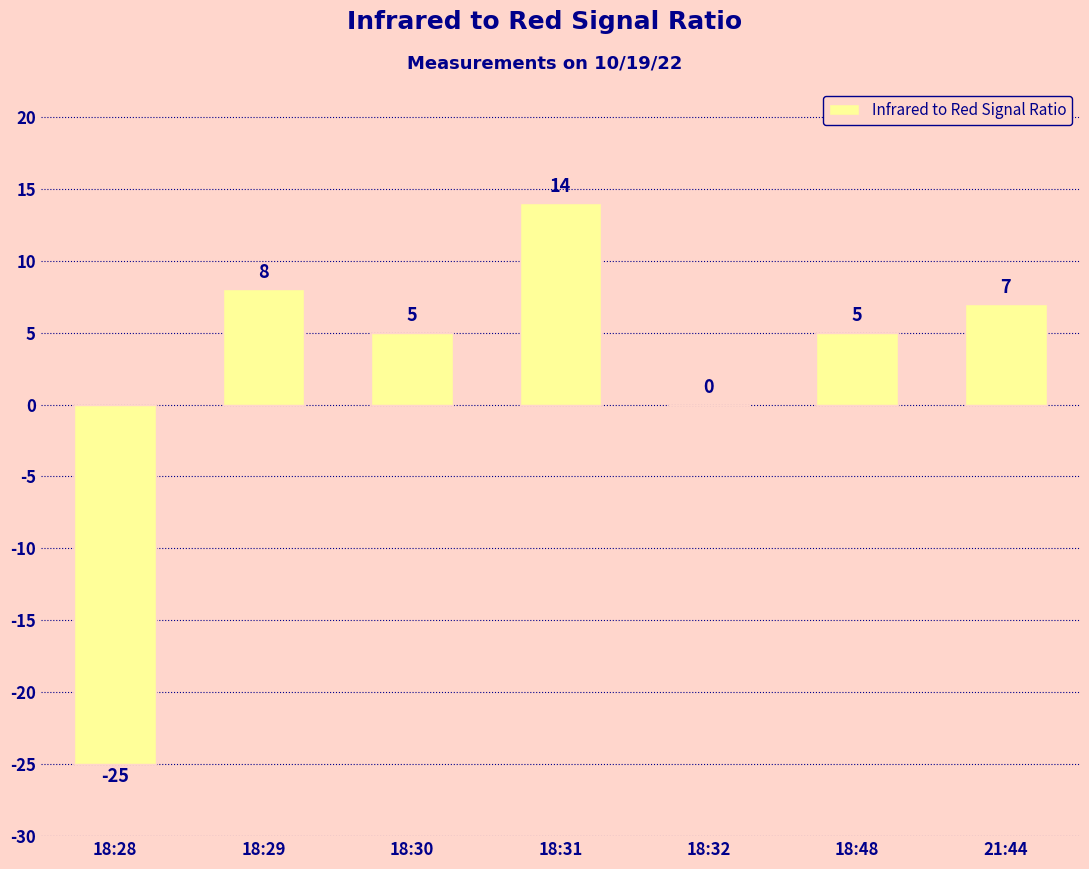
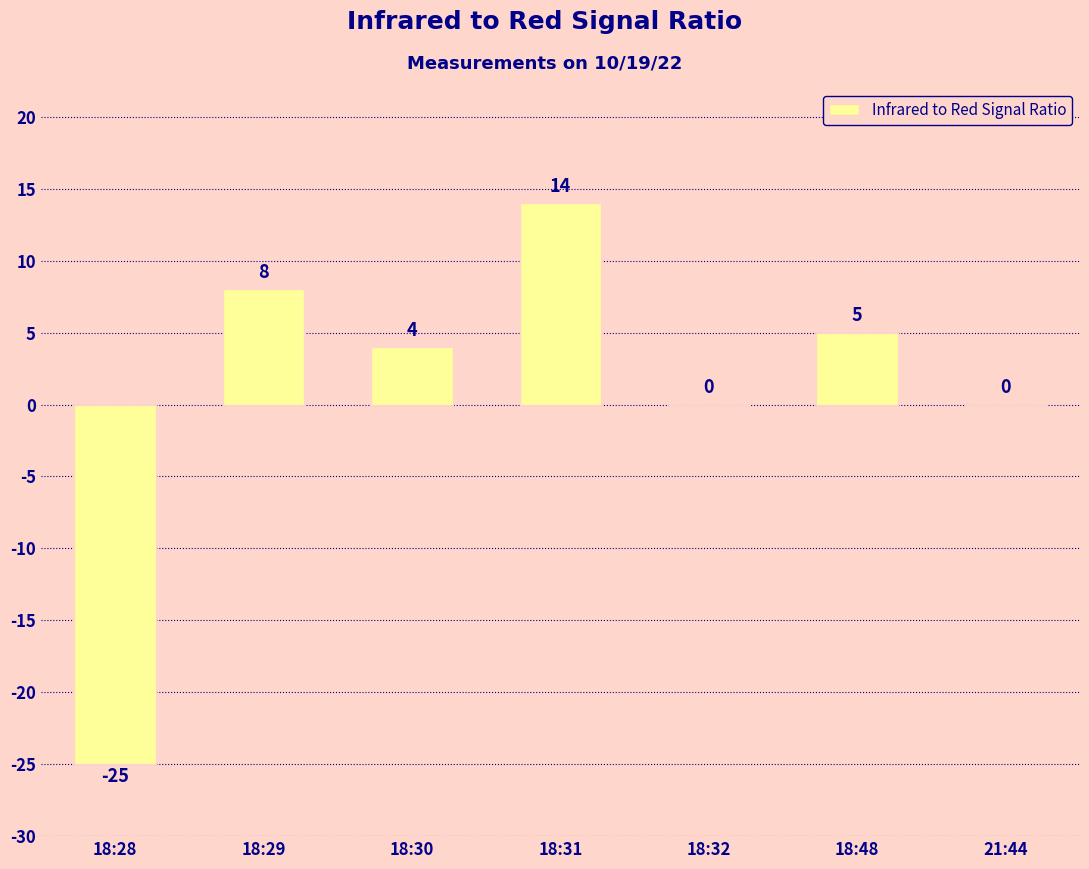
  {
    "18:28": -25,
    "18:29": 8,
-   "18:30": 5,
+   "18:30": 4,
    "18:31": 14,
    "18:32": 0,
    "18:48": 5,
-   "21:44": 7
+   "21:44": 0
  }
